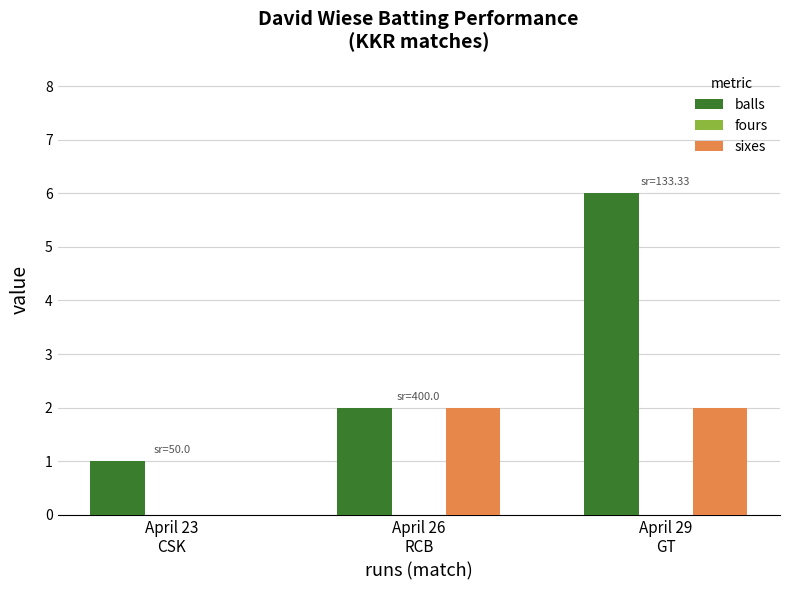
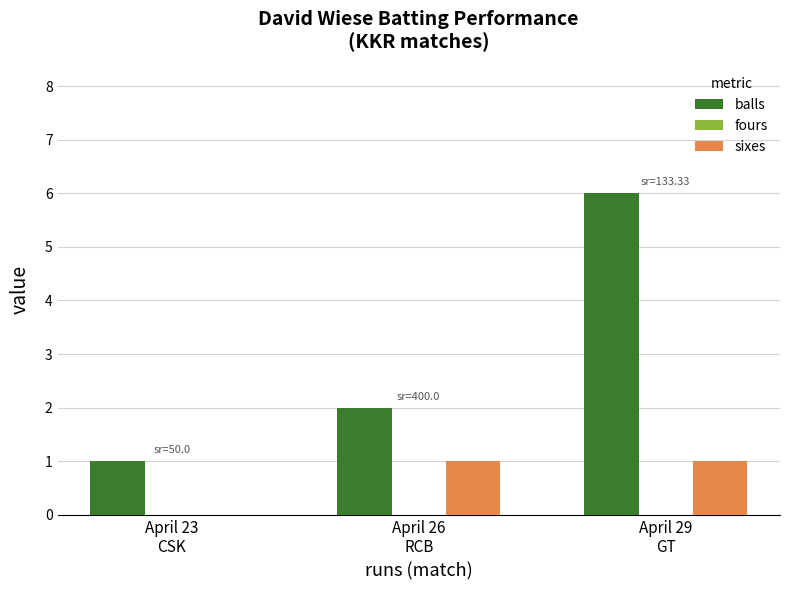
  {
    "balls": {
      "April 23 CSK": 1,
      "April 26 RCB": 2,
      "April 29 GT": 6
    },
    "fours": {
      "April 23 CSK": 0,
      "April 26 RCB": 0,
      "April 29 GT": 0
    },
    "sixes": {
      "April 23 CSK": 0,
-     "April 26 RCB": 2,
-     "April 29 GT": 2
+     "April 26 RCB": 1,
+     "April 29 GT": 1
    }
  }
